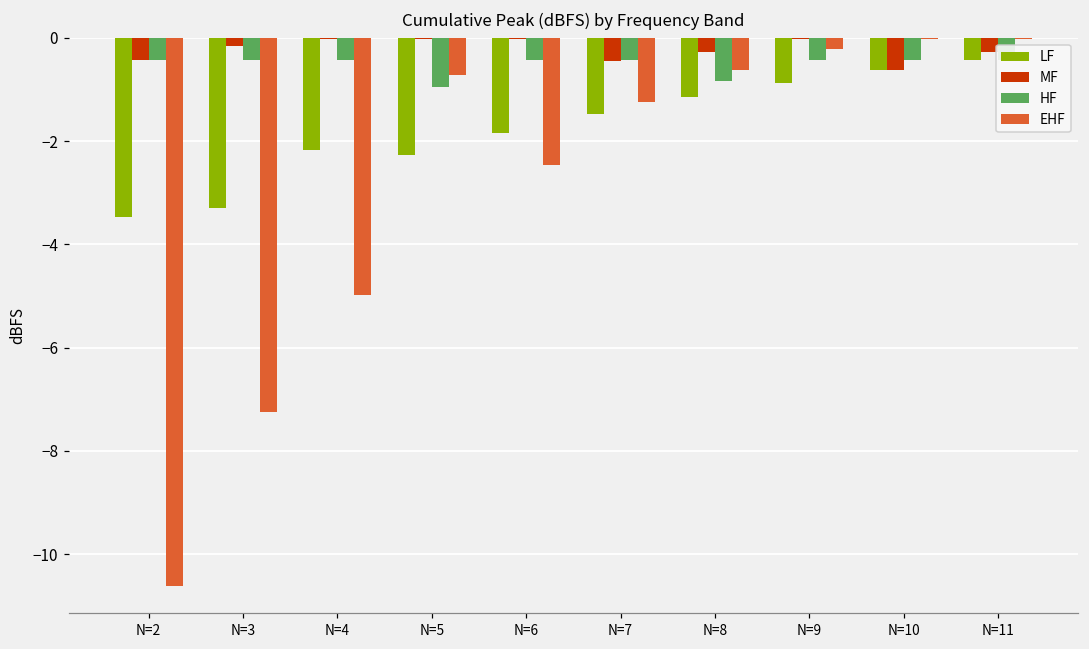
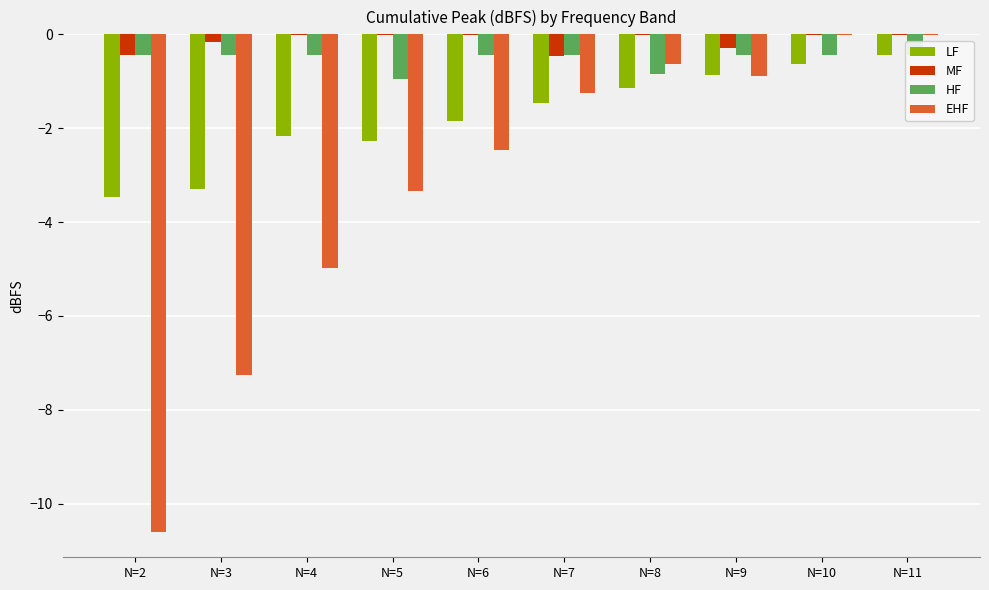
  {
    "LF": {
      "N=2": -3.5,
      "N=3": -3.3,
      "N=4": -2.2,
      "N=5": -2.3,
      "N=6": -1.8,
      "N=7": -1.5,
      "N=8": -1.1,
      "N=9": -0.9,
      "N=10": -0.6,
      "N=11": -0.4
    },
    "MF": {
      "N=2": -0.4,
      "N=3": -0.2,
      "N=7": -0.5,
-     "N=8": -0.3,
-     "N=9": 0.0,
-     "N=10": -0.6,
-     "N=11": -0.3
+     "N=8": 0.0,
+     "N=9": -0.3,
+     "N=10": 0.0,
+     "N=11": 0.0
    },
    "HF": {
      "N=2": -0.4,
      "N=3": -0.4,
      "N=4": -0.4,
      "N=5": -1.0,
      "N=6": -0.4,
      "N=7": -0.4,
      "N=8": -0.8,
      "N=9": -0.4,
      "N=10": -0.4
    },
    "EHF": {
      "N=2": -10.6,
      "N=3": -7.3,
      "N=4": -5.0,
-     "N=5": -0.7,
+     "N=5": -3.3,
      "N=6": -2.5,
      "N=7": -1.2,
      "N=8": -0.6,
-     "N=9": -0.2
+     "N=9": -0.9
    }
  }
